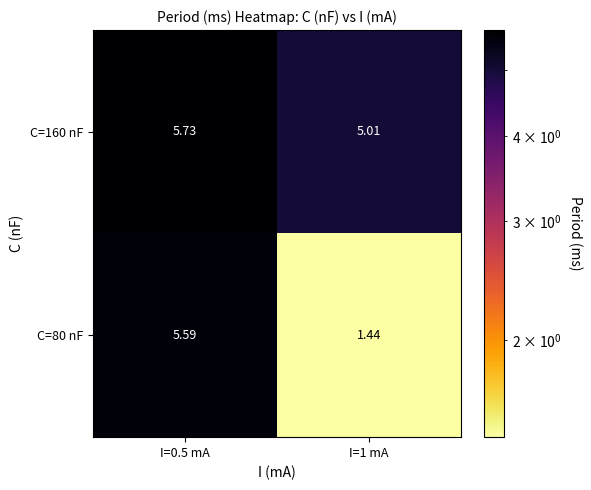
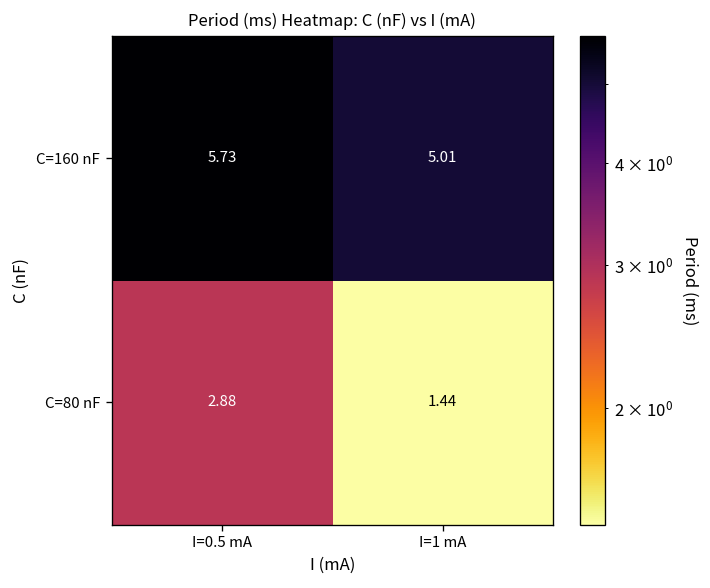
  {
    "C=160 nF": {
      "I=0.5 mA": 5.73,
      "I=1 mA": 5.01
    },
    "C=80 nF": {
-     "I=0.5 mA": 5.59,
+     "I=0.5 mA": 2.88,
      "I=1 mA": 1.44
    }
  }
